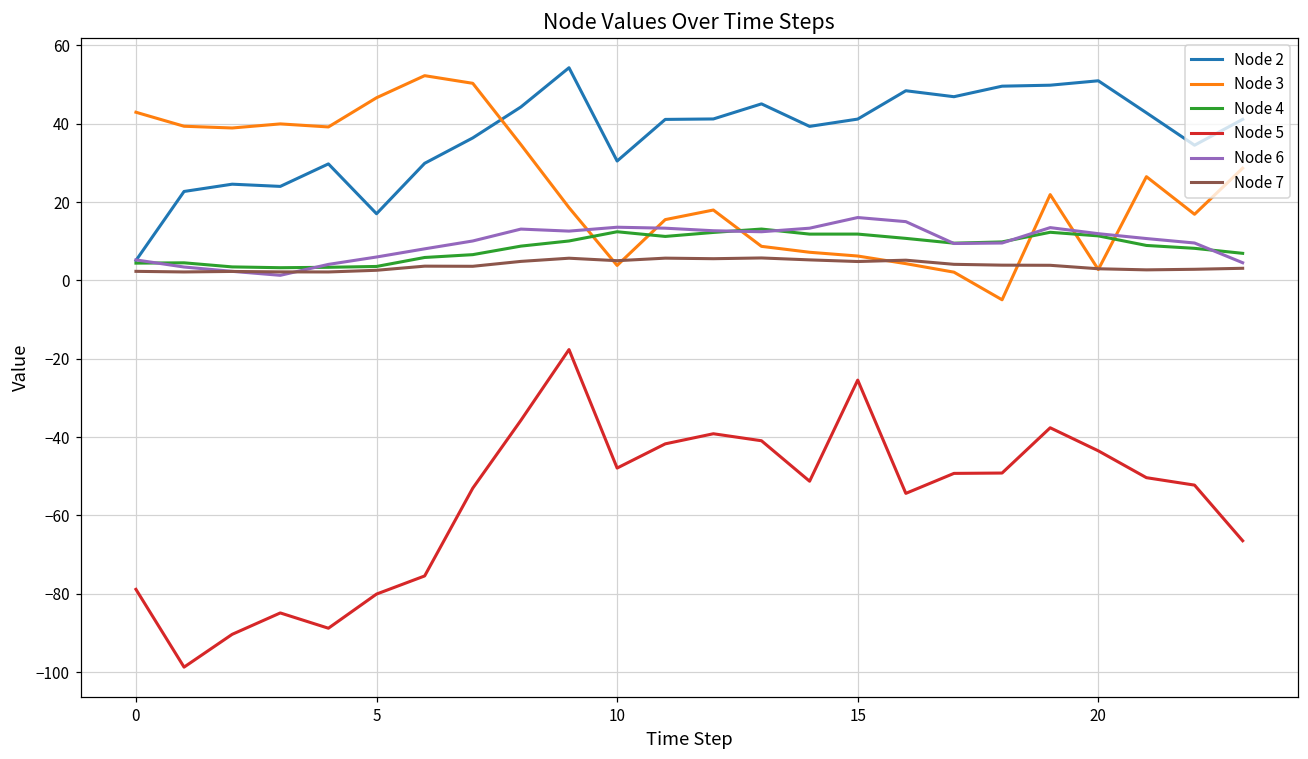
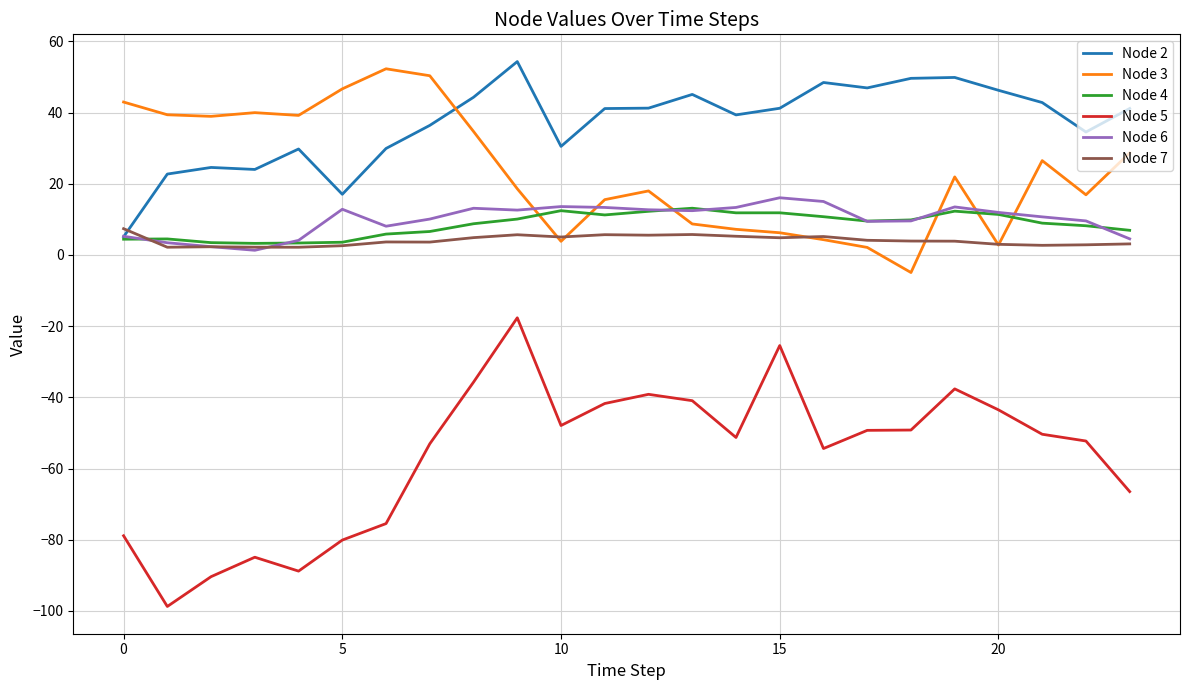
  {
    "Node 2": {
      "5": 17,
      "10": 30,
      "15": 41,
-     "20": 51
+     "20": 46
    },
    "Node 3": {
      "0": 43,
      "5": 47,
      "10": 4,
      "15": 6
    },
    "Node 4": {
      "5": 4,
      "10": 12,
      "15": 12
    },
    "Node 5": {
      "0": -79,
      "5": -80,
      "10": -48,
      "15": -25,
      "20": -44
    },
    "Node 6": {
-     "5": 6,
+     "5": 13,
      "10": 14,
      "15": 16
    },
    "Node 7": {
-     "0": 2,
+     "0": 7,
      "5": 3,
      "10": 5,
      "15": 5
    }
  }
